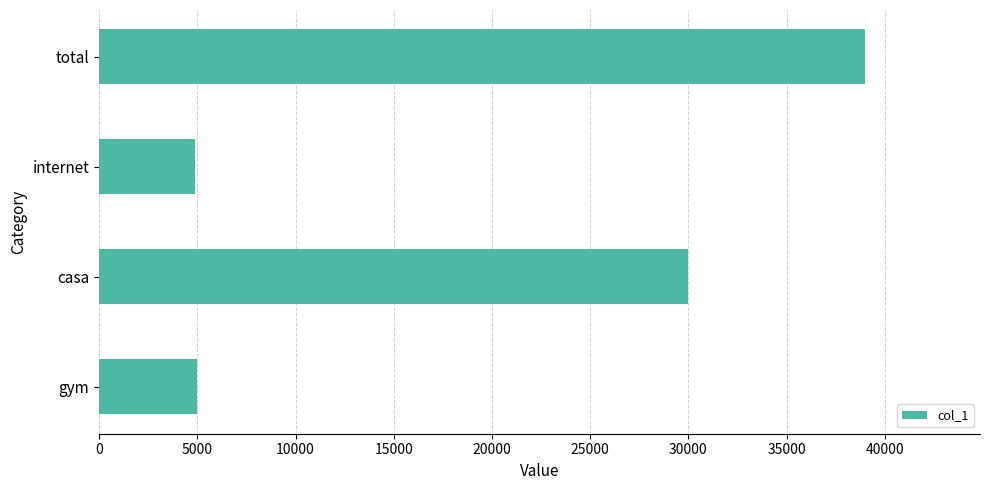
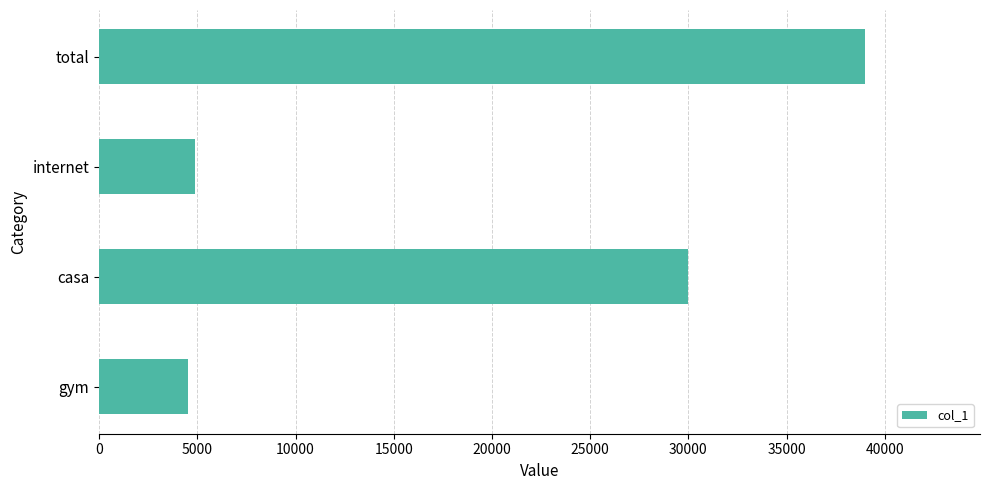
  {
    "total": 39000,
    "internet": 4900,
    "casa": 30000,
-   "gym": 5000
+   "gym": 4500
  }
